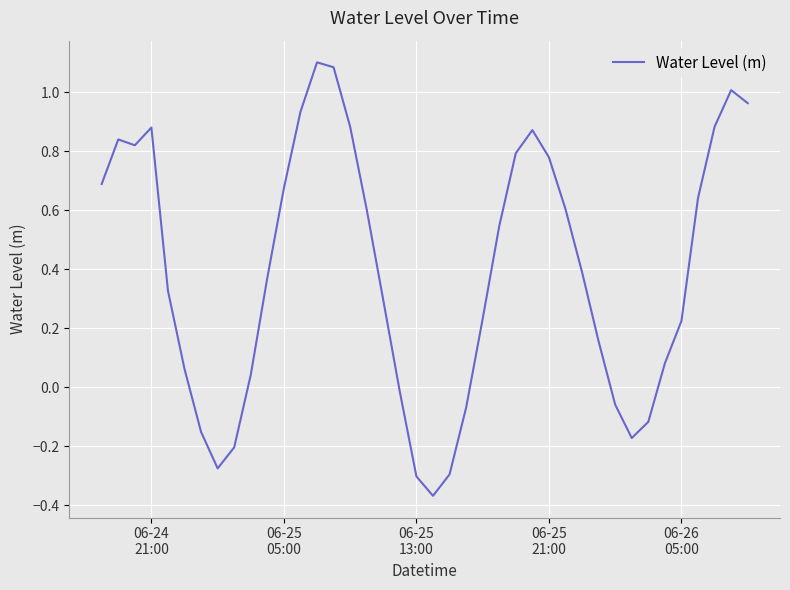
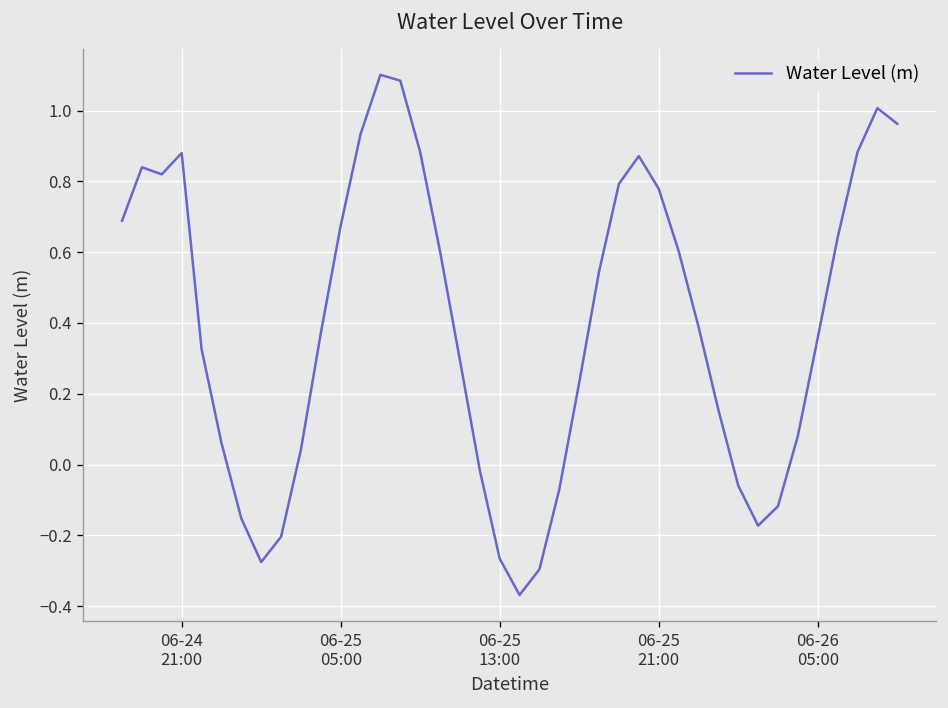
  {
    "06-24 21:00": 0.88,
    "06-25 05:00": 0.67,
-   "06-25 13:00": -0.30,
+   "06-25 13:00": -0.27,
    "06-25 21:00": 0.78,
-   "06-26 05:00": 0.22
+   "06-26 05:00": 0.36
  }
